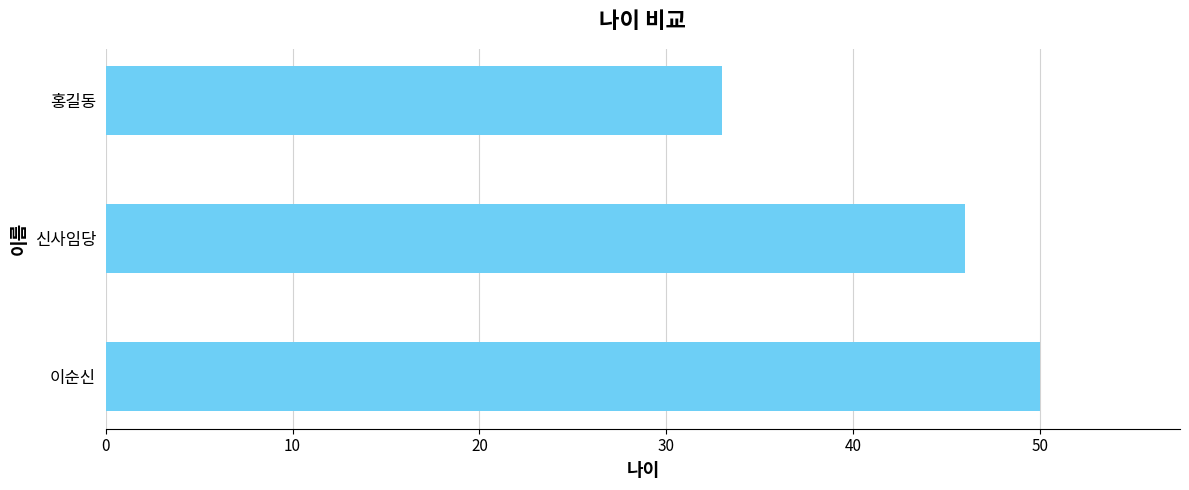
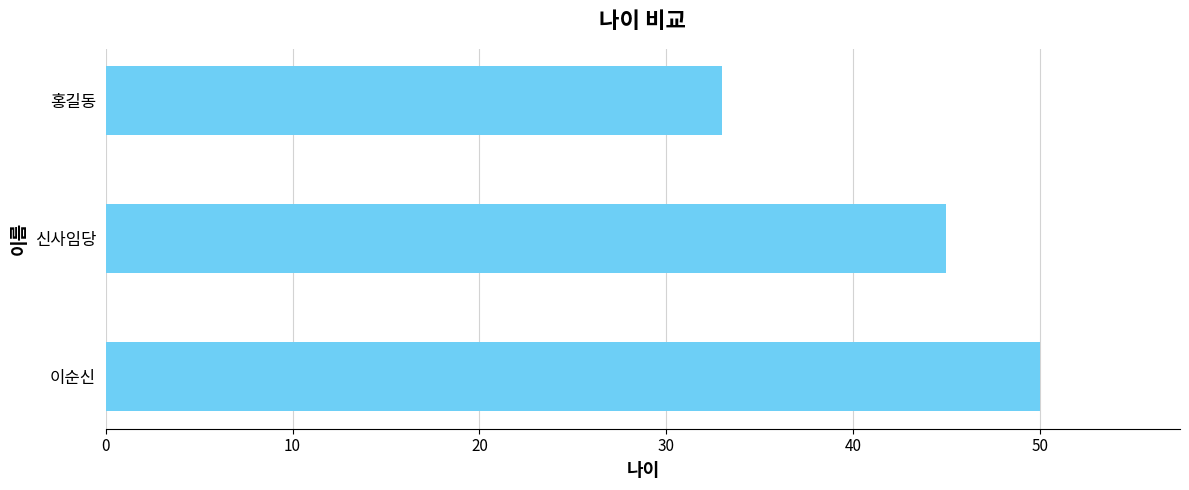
  {
    "홍길동": 33,
-   "신사임당": 46,
+   "신사임당": 45,
    "이순신": 50
  }
